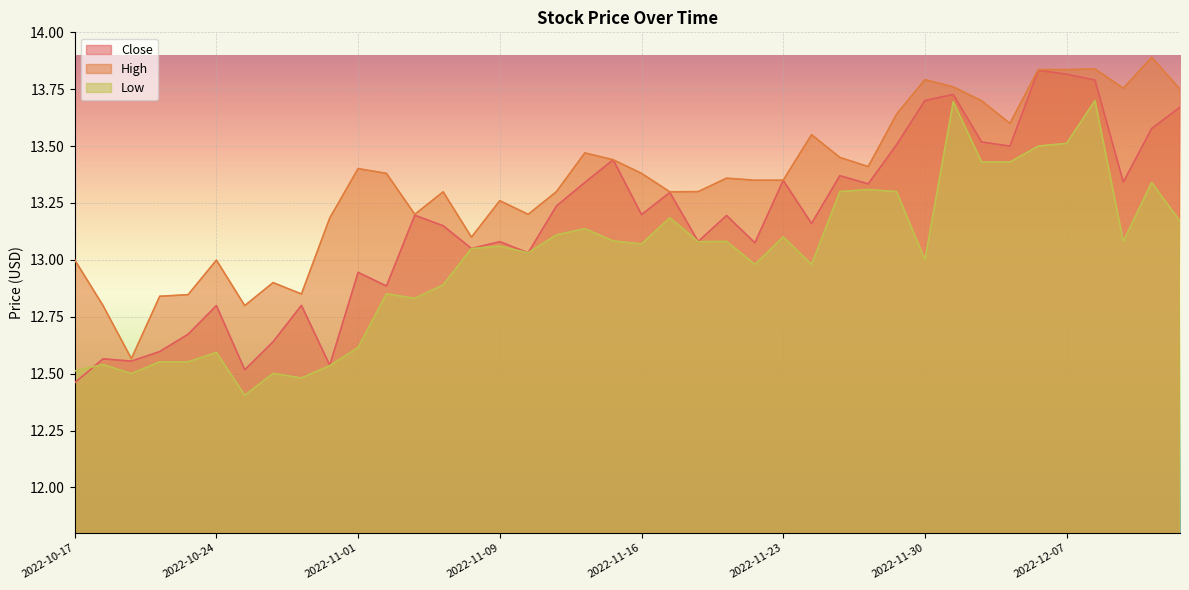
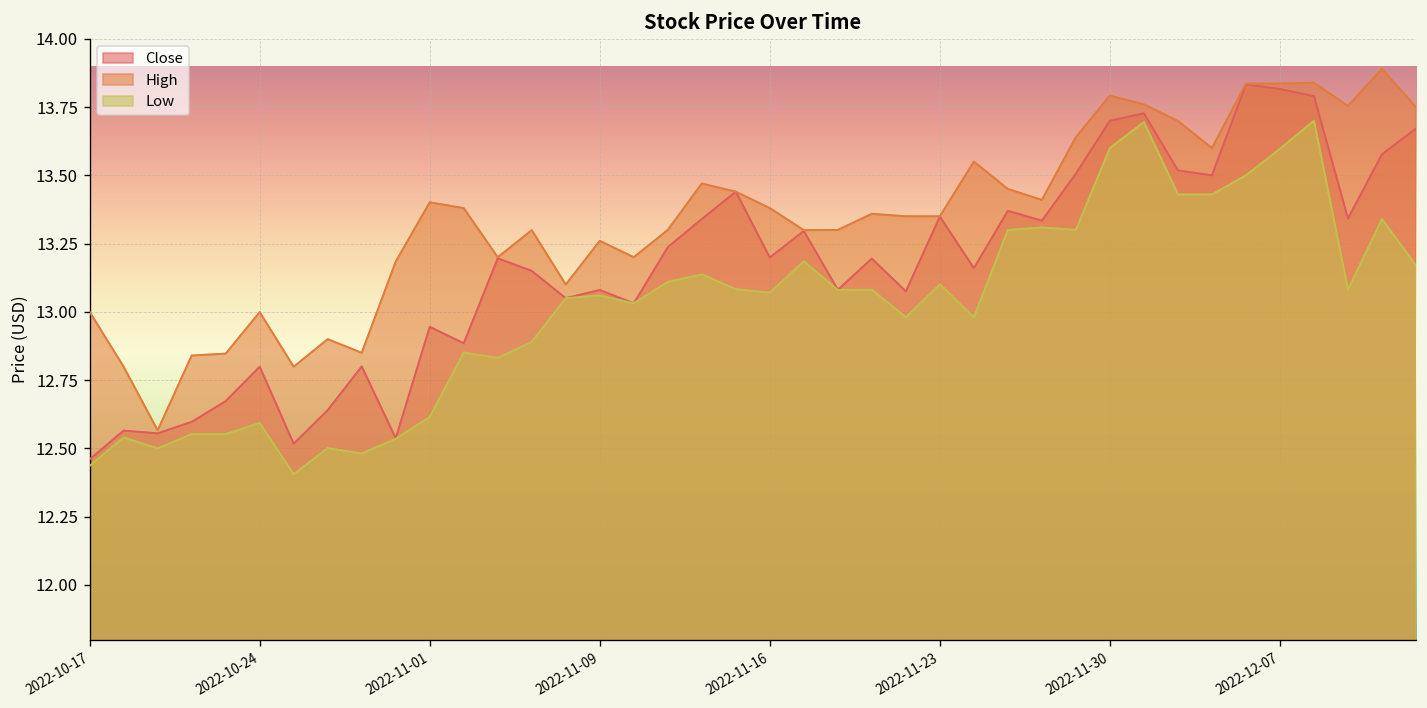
  {
    "Low": {
-     "2022-10-17": 12.51,
+     "2022-10-17": 12.44,
      "2022-10-24": 12.59,
      "2022-11-01": 12.62,
      "2022-11-09": 13.06,
      "2022-11-16": 13.07,
      "2022-11-23": 13.10,
-     "2022-11-30": 13.0,
-     "2022-12-07": 13.51
+     "2022-11-30": 13.6,
+     "2022-12-07": 13.60
    }
  }
